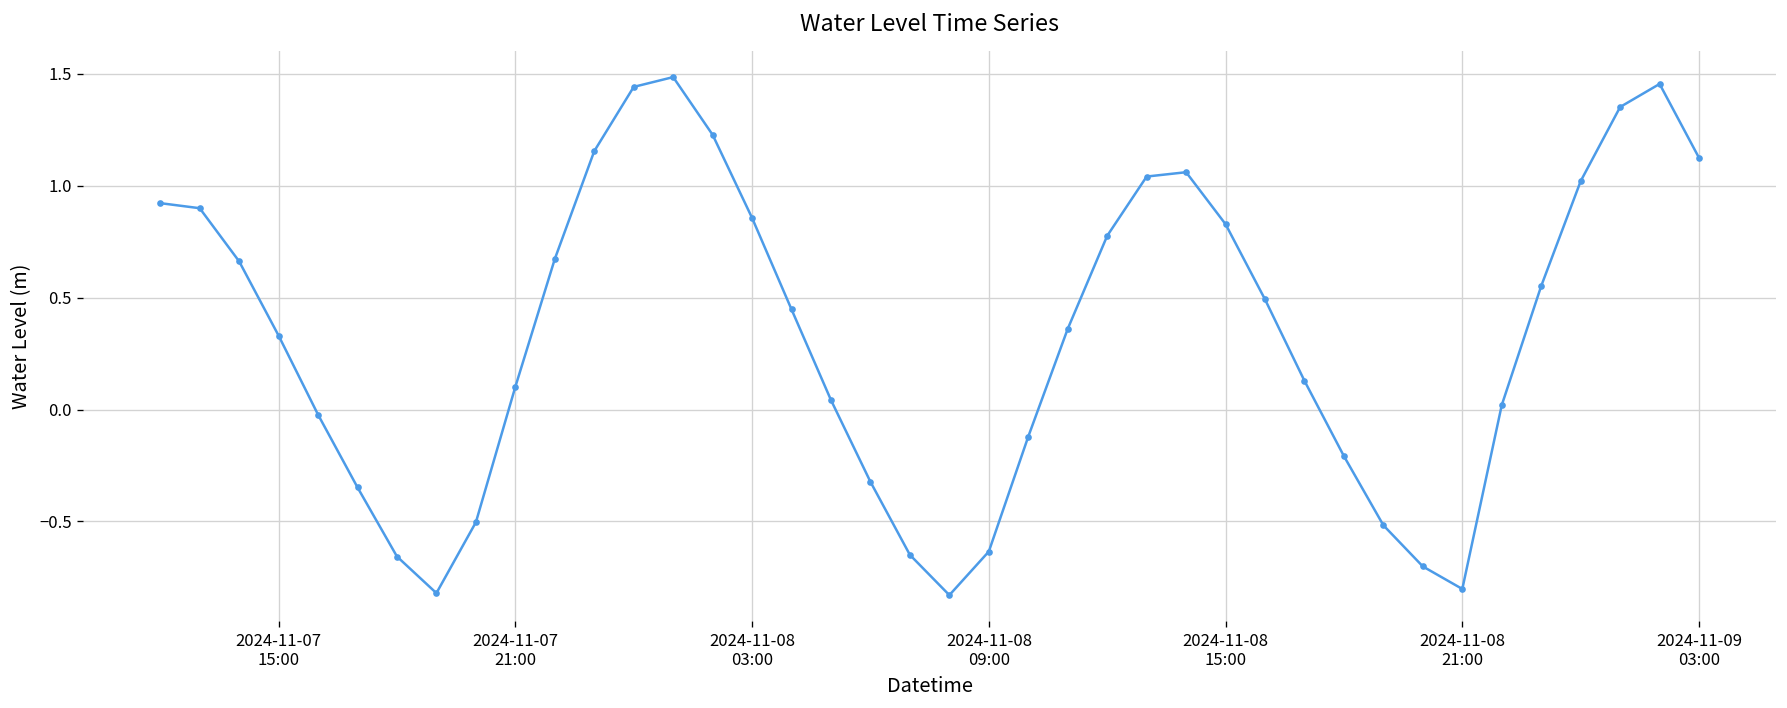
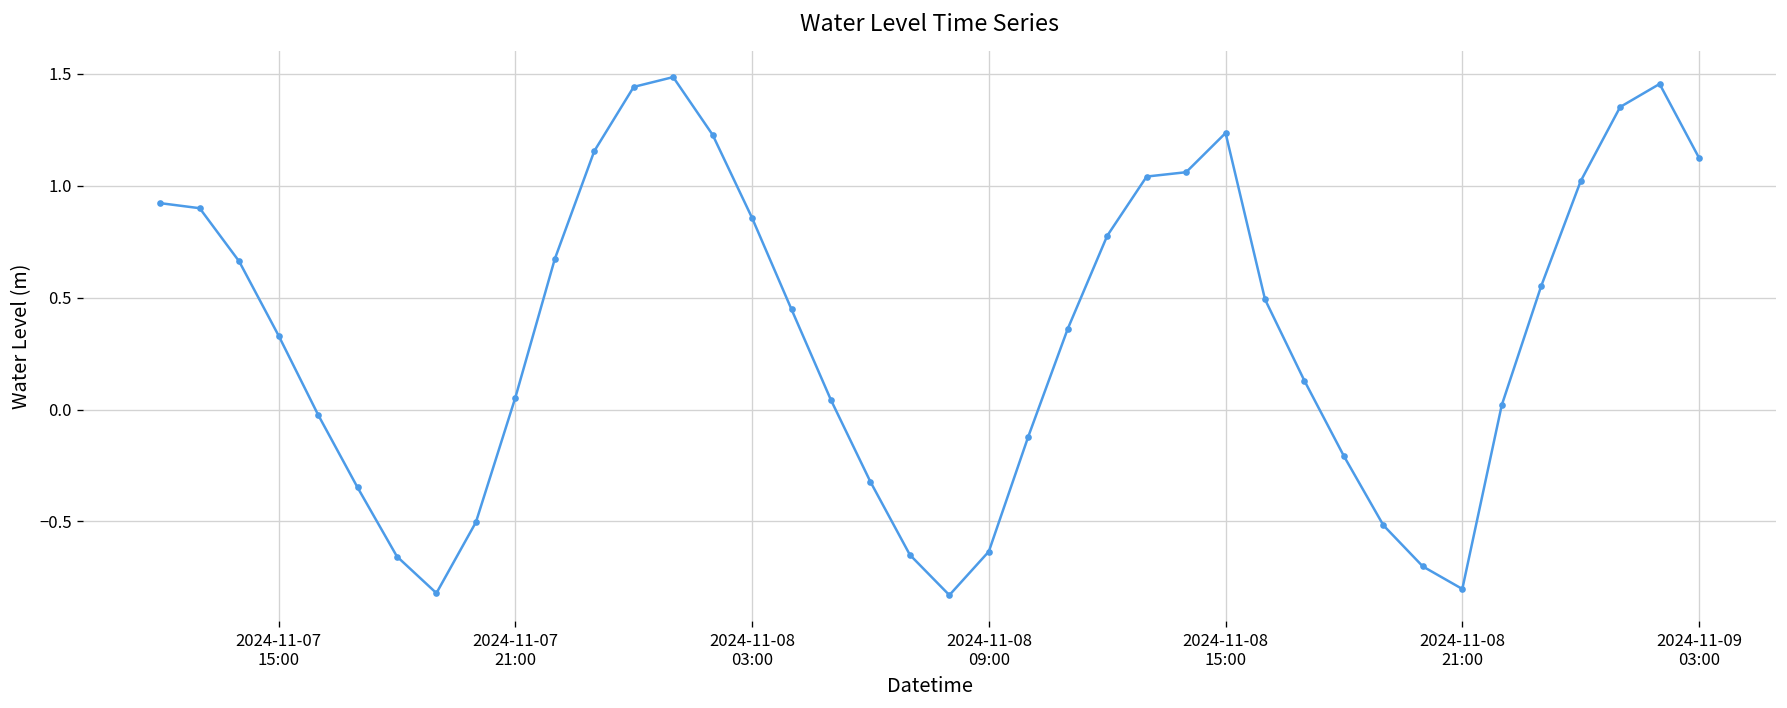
  {
    "2024-11-07 15:00": 0.33,
-   "2024-11-07 21:00": 0.10,
+   "2024-11-07 21:00": 0.05,
    "2024-11-08 03:00": 0.86,
    "2024-11-08 09:00": -0.63,
-   "2024-11-08 15:00": 0.83,
+   "2024-11-08 15:00": 1.24,
    "2024-11-08 21:00": -0.80,
    "2024-11-09 03:00": 1.12
  }
